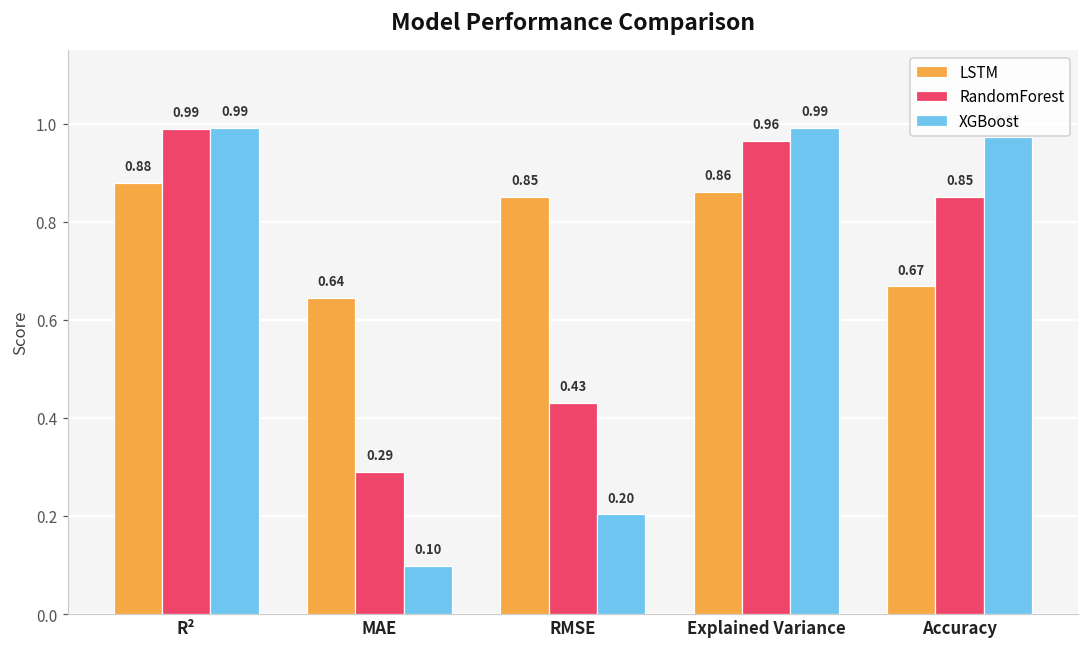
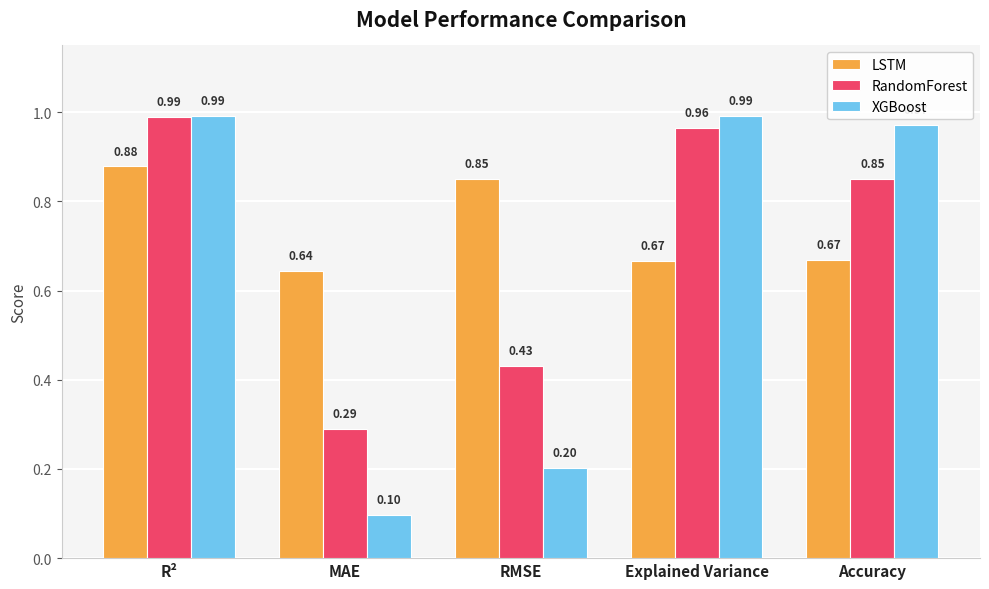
  {
    "LSTM": {
      "R²": 0.88,
      "MAE": 0.64,
      "RMSE": 0.85,
-     "Explained Variance": 0.86,
+     "Explained Variance": 0.67,
      "Accuracy": 0.67
    },
    "RandomForest": {
      "R²": 0.99,
      "MAE": 0.29,
      "RMSE": 0.43,
      "Explained Variance": 0.96,
      "Accuracy": 0.85
    },
    "XGBoost": {
      "R²": 0.99,
      "MAE": 0.10,
      "RMSE": 0.20,
      "Explained Variance": 0.99
    }
  }
